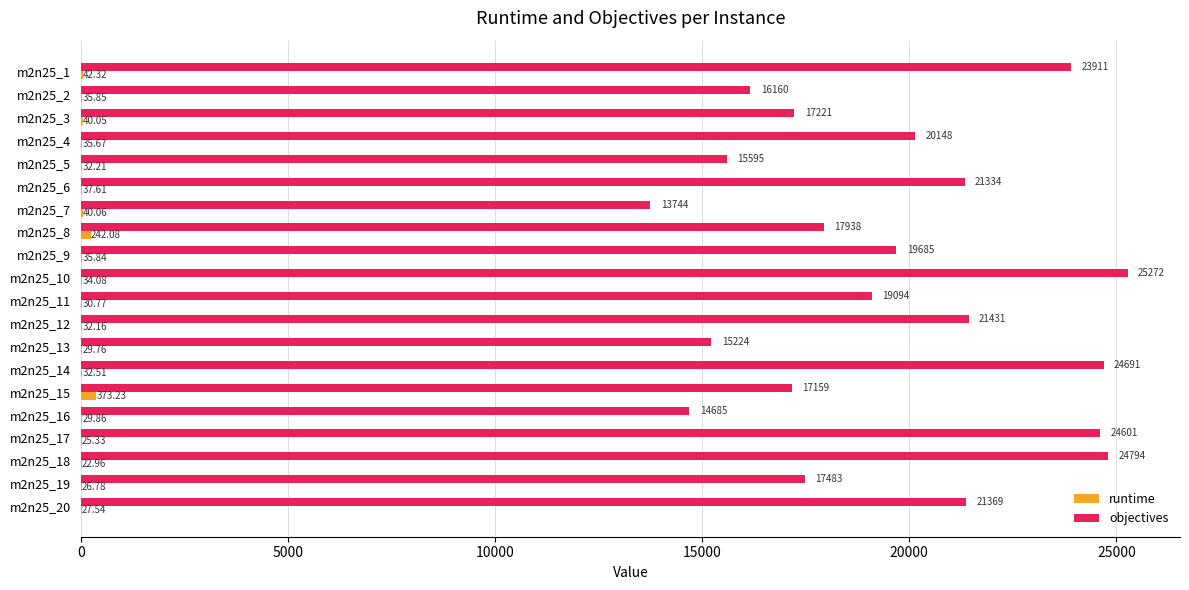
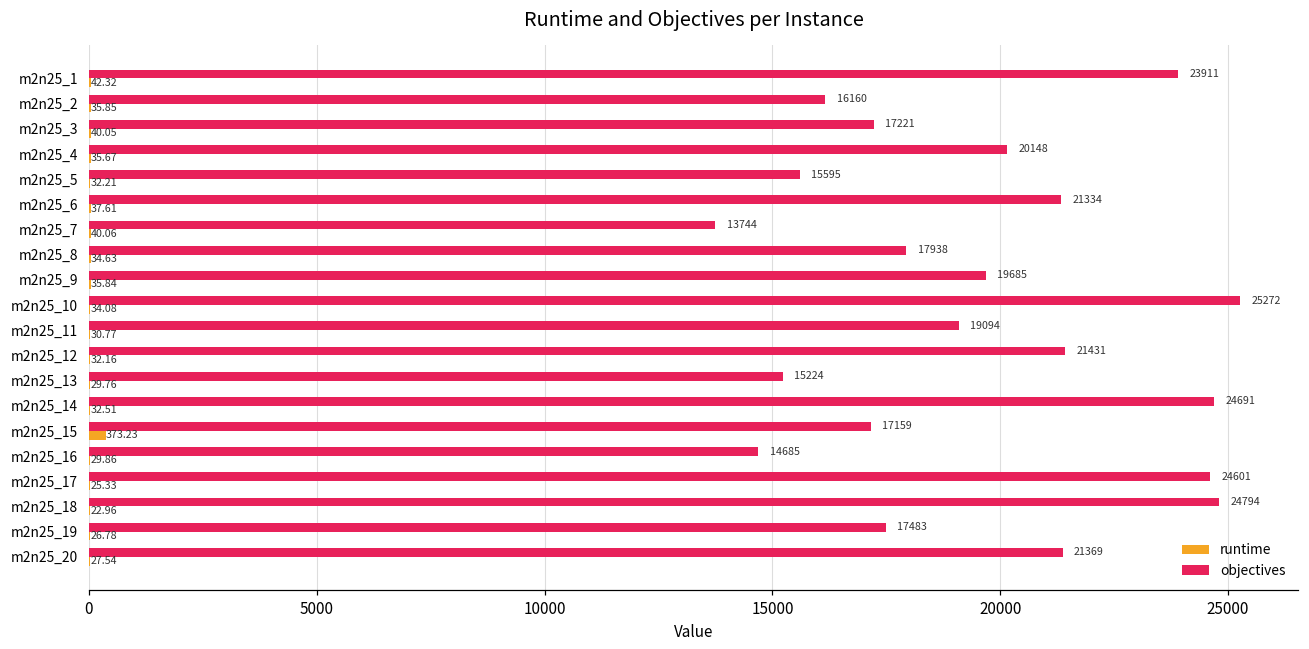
  {
    "runtime": {
      "m2n25_1": 42.32,
      "m2n25_2": 35.85,
      "m2n25_3": 40.05,
      "m2n25_4": 35.67,
      "m2n25_5": 32.21,
      "m2n25_6": 37.61,
      "m2n25_7": 40.06,
-     "m2n25_8": 242.08,
+     "m2n25_8": 34.63,
      "m2n25_9": 35.84,
      "m2n25_10": 34.08,
      "m2n25_11": 30.77,
      "m2n25_12": 32.16,
      "m2n25_13": 29.76,
      "m2n25_14": 32.51,
      "m2n25_15": 373.23,
      "m2n25_16": 29.86,
      "m2n25_17": 25.33,
      "m2n25_18": 22.96,
      "m2n25_19": 26.78,
      "m2n25_20": 27.54
    },
    "objectives": {
      "m2n25_1": 23911,
      "m2n25_2": 16160,
      "m2n25_3": 17221,
      "m2n25_4": 20148,
      "m2n25_5": 15595,
      "m2n25_6": 21334,
      "m2n25_7": 13744,
      "m2n25_8": 17938,
      "m2n25_9": 19685,
      "m2n25_10": 25272,
      "m2n25_11": 19094,
      "m2n25_12": 21431,
      "m2n25_13": 15224,
      "m2n25_14": 24691,
      "m2n25_15": 17159,
      "m2n25_16": 14685,
      "m2n25_17": 24601,
      "m2n25_18": 24794,
      "m2n25_19": 17483,
      "m2n25_20": 21369
    }
  }
